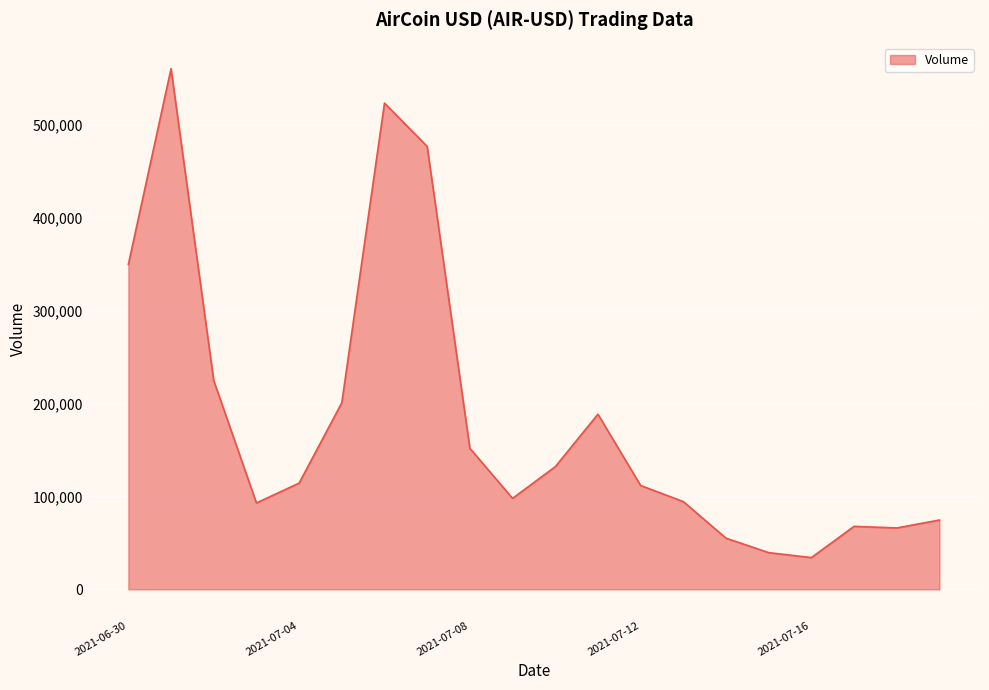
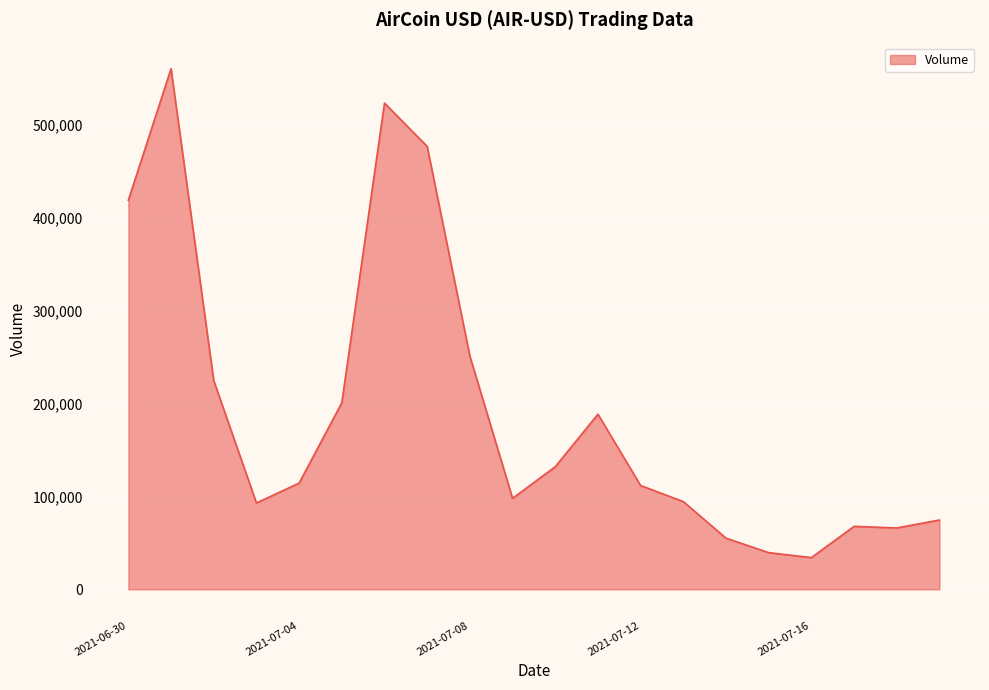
  {
-   "2021-06-30": "350,000",
+   "2021-06-30": "420,000",
    "2021-07-04": "110,000",
-   "2021-07-08": "150,000",
+   "2021-07-08": "250,000",
    "2021-07-12": "110,000",
    "2021-07-16": "30,000"
  }
